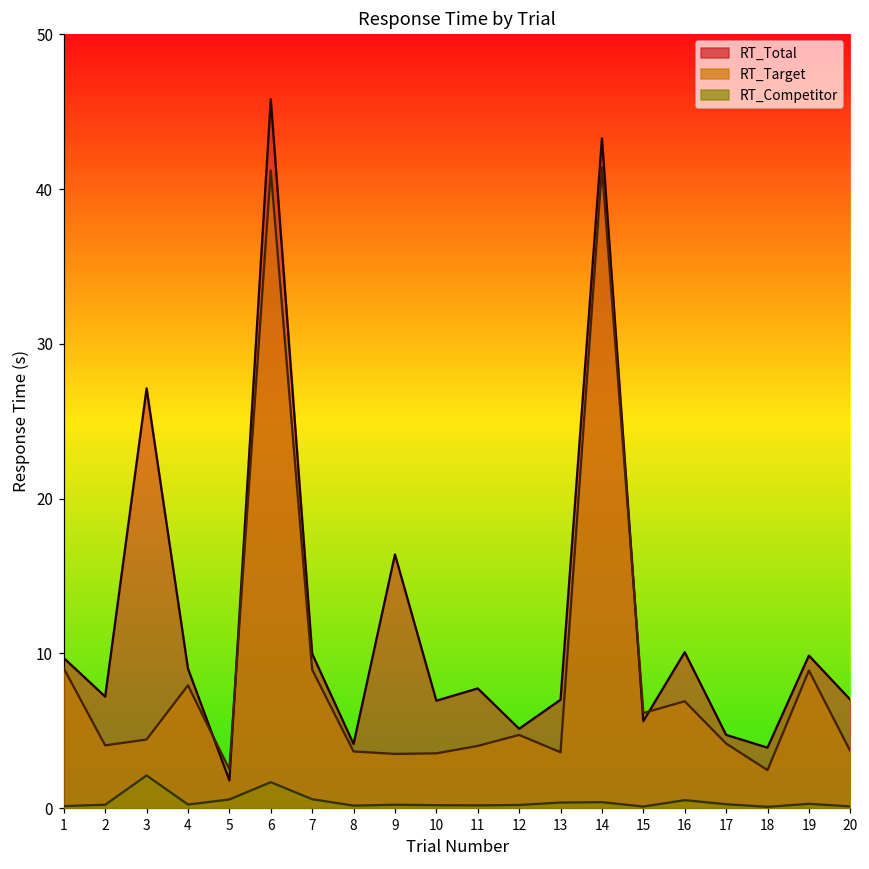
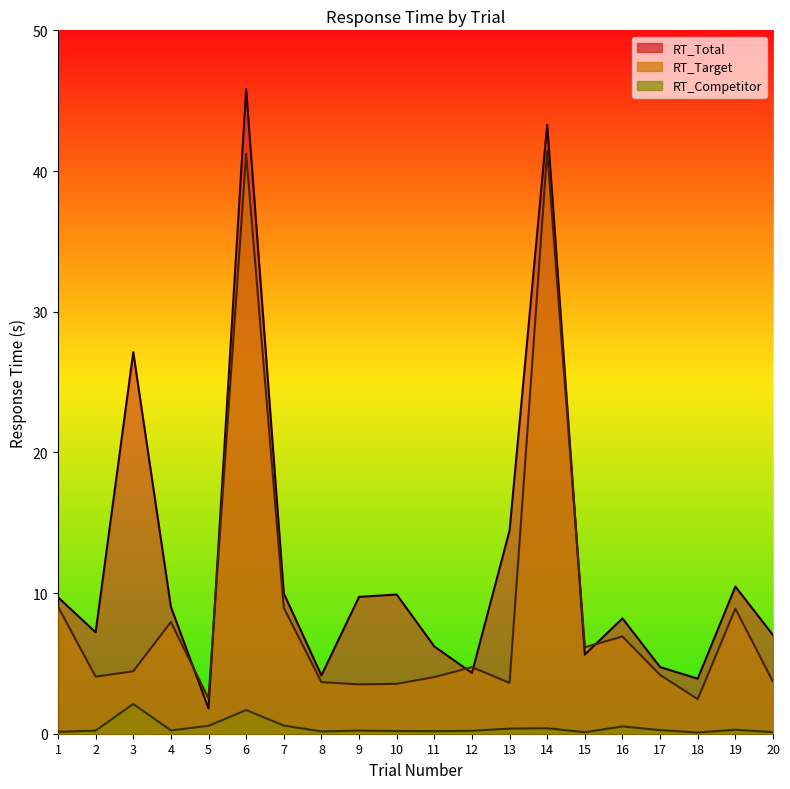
  {
    "RT_Total": {
      "1": 9.7,
      "2": 7.2,
      "3": 27.1,
      "4": 9.0,
      "5": 1.8,
      "6": 45.8,
      "7": 10.0,
      "8": 4.1,
-     "9": 16.4,
-     "10": 6.9,
-     "11": 7.7,
-     "12": 5.1,
-     "13": 7.0,
+     "9": 9.7,
+     "10": 9.9,
+     "11": 6.2,
+     "12": 4.3,
+     "13": 14.4,
      "14": 43.3,
      "15": 5.6,
-     "16": 10.1,
+     "16": 8.2,
      "17": 4.7,
      "18": 3.9,
-     "19": 9.9,
+     "19": 10.5,
      "20": 7.0
    }
  }
